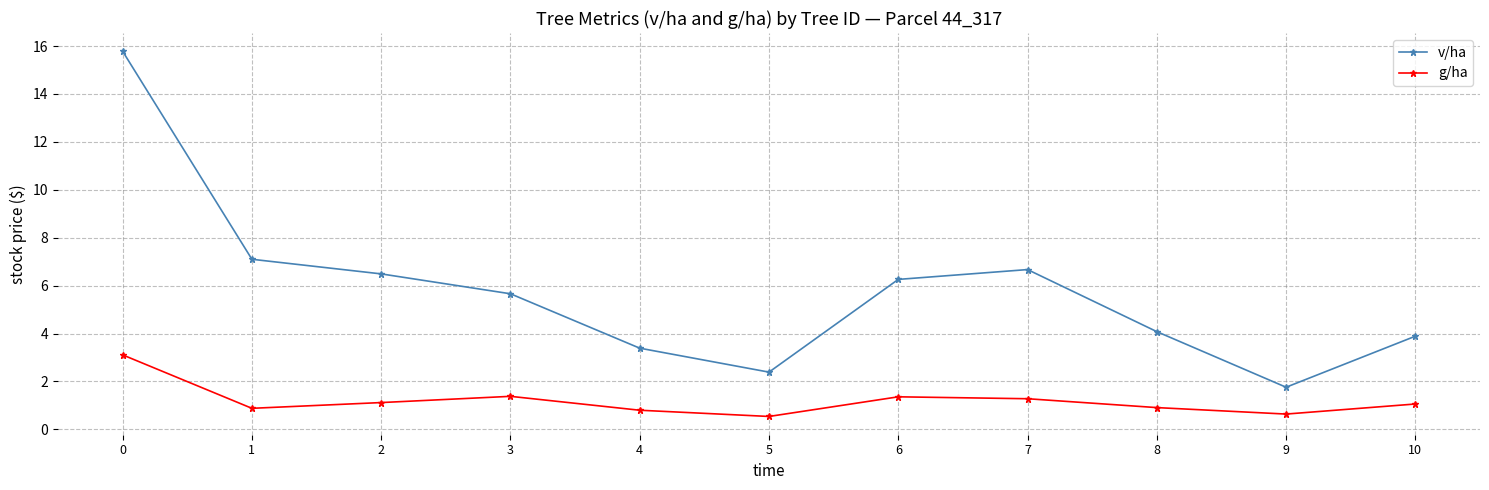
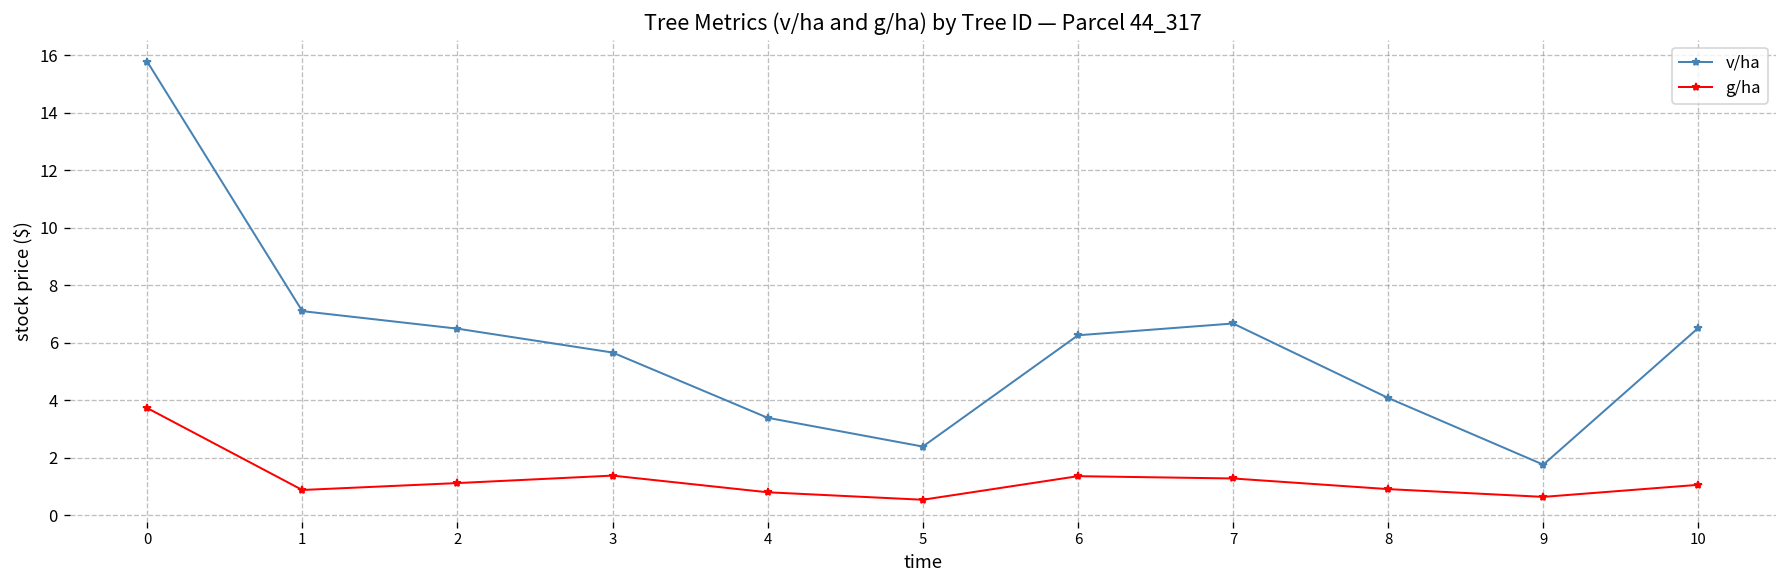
  {
    "v/ha": {
      "0": 15.8,
      "1": 7.1,
      "2": 6.5,
      "3": 5.7,
      "4": 3.4,
      "5": 2.4,
      "6": 6.3,
      "7": 6.7,
      "8": 4.1,
      "9": 1.8,
-     "10": 3.9
+     "10": 6.5
    },
    "g/ha": {
-     "0": 3.1,
+     "0": 3.7,
      "1": 0.9,
      "2": 1.1,
      "3": 1.4,
      "4": 0.8,
      "5": 0.5,
      "6": 1.4,
      "7": 1.3,
      "8": 0.9,
      "9": 0.6,
      "10": 1.1
    }
  }
